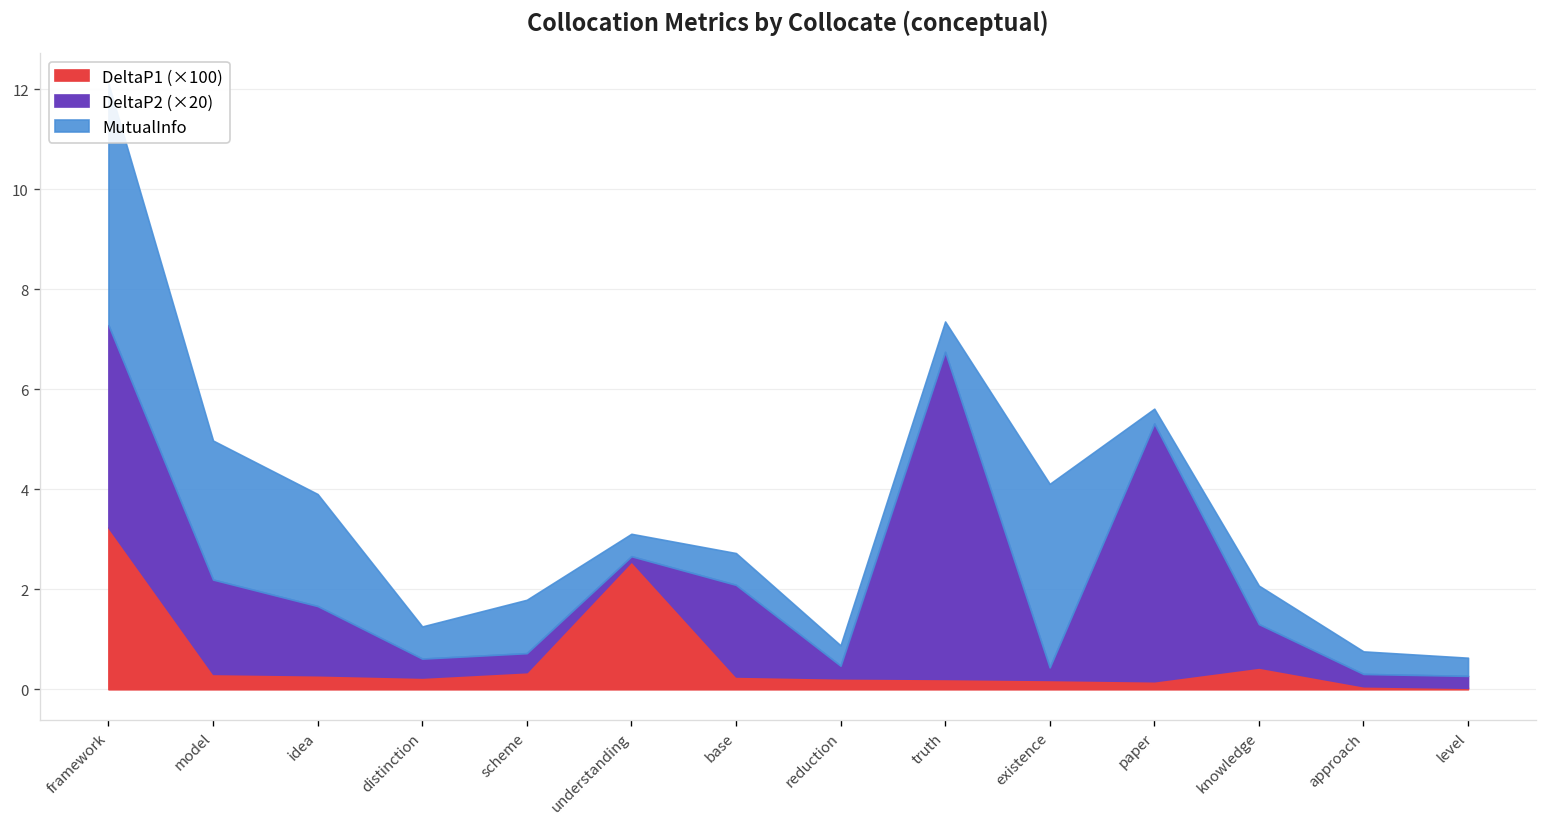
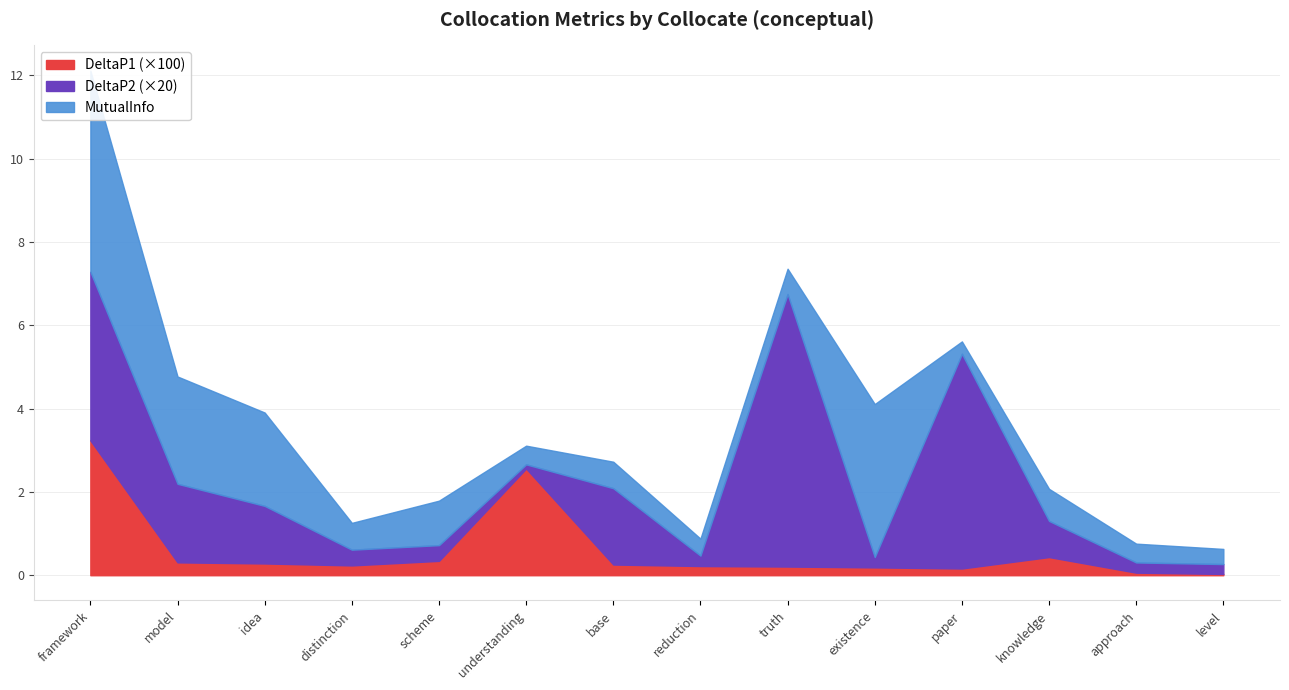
  {
    "DeltaP1 (×100)": {
      "framework": 3.2,
      "model": 0.3,
      "idea": 0.3,
      "distinction": 0.2,
      "scheme": 0.3,
      "understanding": 2.6,
      "base": 0.3,
      "reduction": 0.2,
      "truth": 0.2,
      "existence": 0.2,
      "paper": 0.2,
      "knowledge": 0.4,
      "approach": 0.1,
      "level": 0.0
    },
    "DeltaP2 (×20)": {
      "framework": 4.0,
      "model": 1.9,
      "idea": 1.4,
      "distinction": 0.4,
      "scheme": 0.4,
      "understanding": 0.1,
      "base": 1.8,
      "reduction": 0.3,
      "truth": 6.5,
      "existence": 0.3,
      "paper": 5.2,
      "knowledge": 0.9,
      "approach": 0.2,
      "level": 0.2
    },
    "MutualInfo": {
-     "model": 2.8,
+     "model": 2.6,
      "idea": 2.2,
      "distinction": 0.6,
      "scheme": 1.1,
      "understanding": 0.4,
      "base": 0.6,
      "reduction": 0.4,
      "truth": 0.6,
      "existence": 3.7,
      "paper": 0.3,
      "knowledge": 0.8,
      "approach": 0.5,
      "level": 0.4
    }
  }
